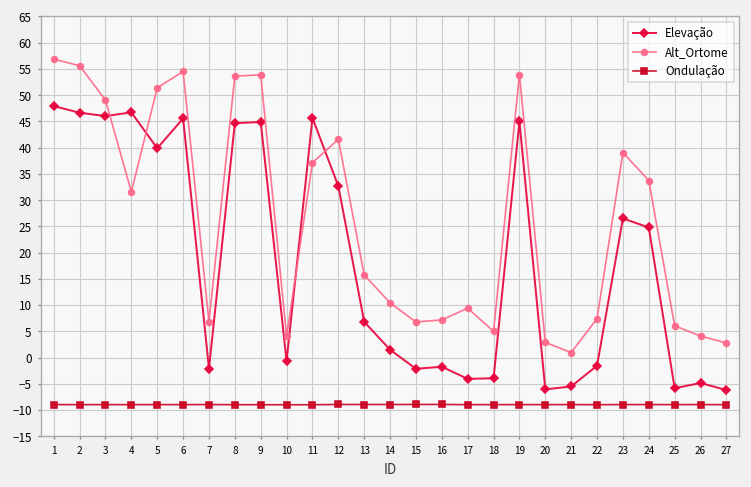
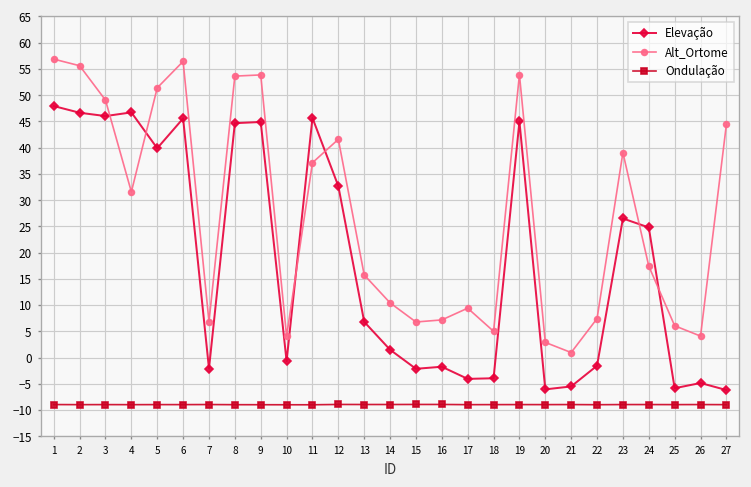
  {
    "Alt_Ortome": {
      "1": 57,
      "2": 56,
      "3": 49,
      "4": 32,
      "5": 51,
-     "6": 55,
+     "6": 56,
      "7": 7,
      "8": 54,
      "9": 54,
      "10": 4,
      "11": 37,
      "12": 42,
      "13": 16,
      "14": 10,
      "15": 7,
      "16": 7,
      "17": 9,
      "18": 5,
      "19": 54,
      "20": 3,
      "21": 1,
      "22": 7,
      "23": 39,
-     "24": 34,
+     "24": 17,
      "25": 6,
      "26": 4,
-     "27": 3
+     "27": 44
    }
  }
